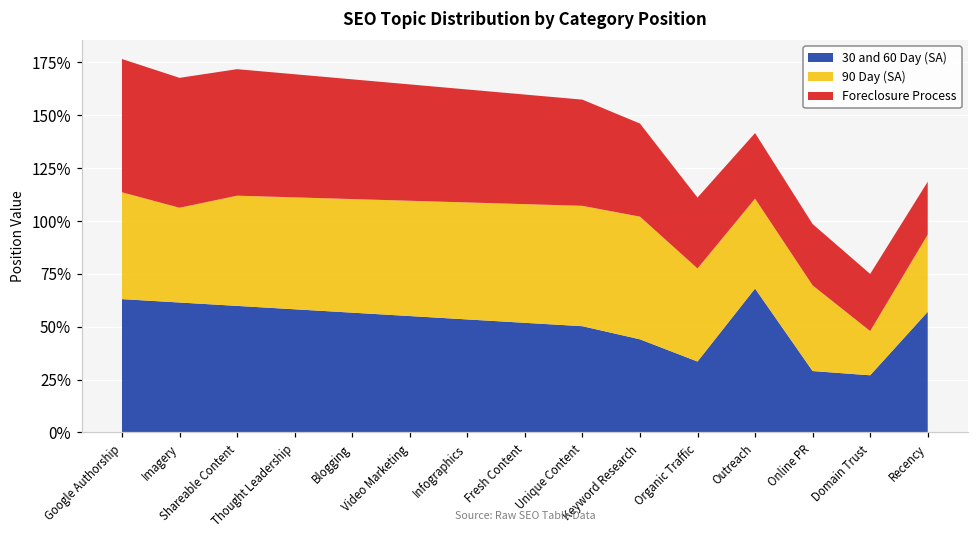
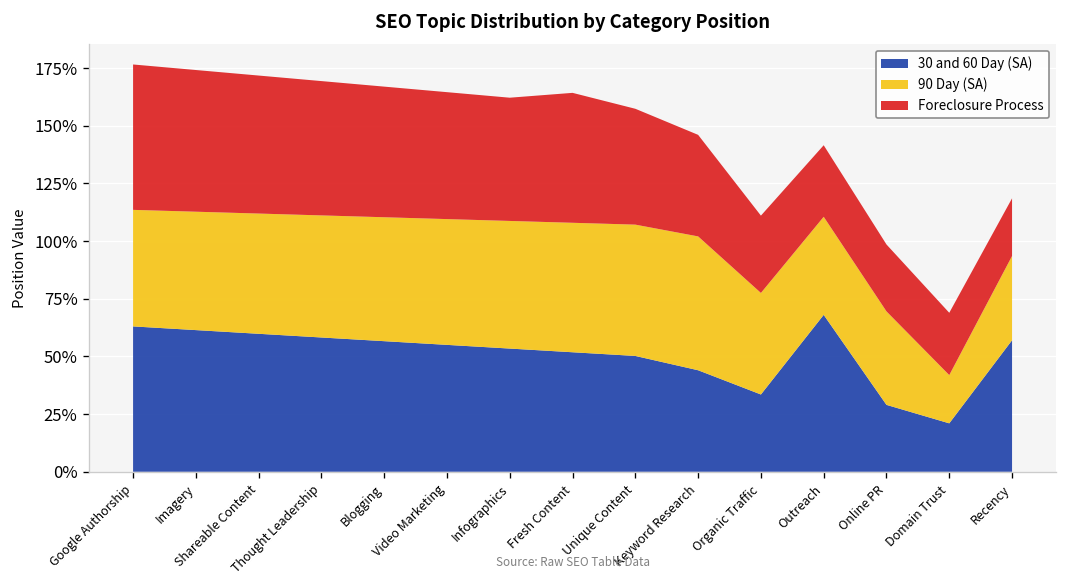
  {
    "30 and 60 Day (SA)": {
      "Google Authorship": "63%",
      "Imagery": "61%",
      "Shareable Content": "60%",
      "Thought Leadership": "58%",
      "Blogging": "57%",
      "Video Marketing": "55%",
      "Infographics": "53%",
      "Fresh Content": "52%",
      "Unique Content": "50%",
      "Keyword Research": "44%",
      "Organic Traffic": "34%",
      "Outreach": "68%",
      "Online PR": "29%",
-     "Domain Trust": "27%",
+     "Domain Trust": "21%",
      "Recency": "57%"
    },
    "90 Day (SA)": {
      "Google Authorship": "51%",
-     "Imagery": "45%",
+     "Imagery": "51%",
      "Shareable Content": "52%",
      "Thought Leadership": "53%",
      "Blogging": "54%",
      "Video Marketing": "55%",
      "Infographics": "55%",
      "Fresh Content": "56%",
      "Unique Content": "57%",
      "Keyword Research": "58%",
      "Organic Traffic": "44%",
      "Outreach": "42%",
      "Online PR": "41%",
      "Domain Trust": "21%",
      "Recency": "37%"
    },
    "Foreclosure Process": {
      "Google Authorship": "63%",
      "Imagery": "61%",
      "Shareable Content": "60%",
      "Thought Leadership": "58%",
      "Blogging": "57%",
      "Video Marketing": "55%",
      "Infographics": "53%",
-     "Fresh Content": "52%",
+     "Fresh Content": "56%",
      "Unique Content": "50%",
      "Keyword Research": "44%",
      "Organic Traffic": "34%",
      "Outreach": "31%",
      "Online PR": "29%",
      "Domain Trust": "27%",
      "Recency": "25%"
    }
  }
